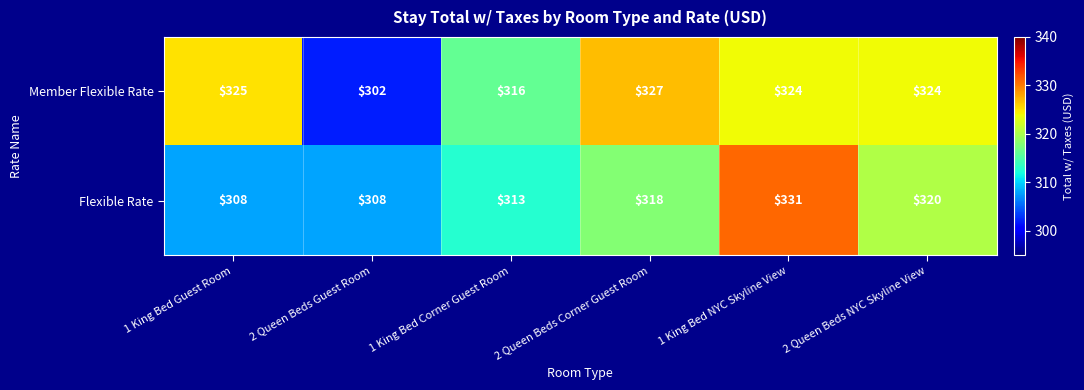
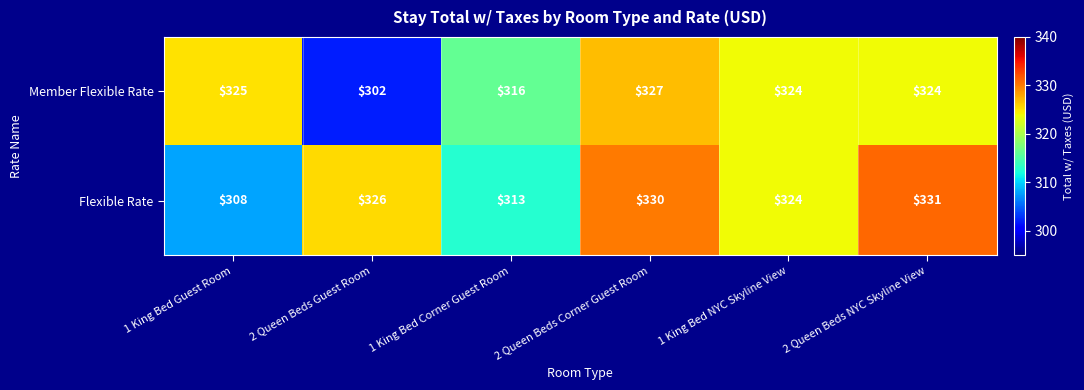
  {
    "Member Flexible Rate": {
      "1 King Bed Guest Room": "$325",
      "2 Queen Beds Guest Room": "$302",
      "1 King Bed Corner Guest Room": "$316",
      "2 Queen Beds Corner Guest Room": "$327",
      "1 King Bed NYC Skyline View": "$324",
      "2 Queen Beds NYC Skyline View": "$324"
    },
    "Flexible Rate": {
      "1 King Bed Guest Room": "$308",
-     "2 Queen Beds Guest Room": "$308",
+     "2 Queen Beds Guest Room": "$326",
      "1 King Bed Corner Guest Room": "$313",
-     "2 Queen Beds Corner Guest Room": "$318",
-     "1 King Bed NYC Skyline View": "$331",
-     "2 Queen Beds NYC Skyline View": "$320"
+     "2 Queen Beds Corner Guest Room": "$330",
+     "1 King Bed NYC Skyline View": "$324",
+     "2 Queen Beds NYC Skyline View": "$331"
    }
  }
